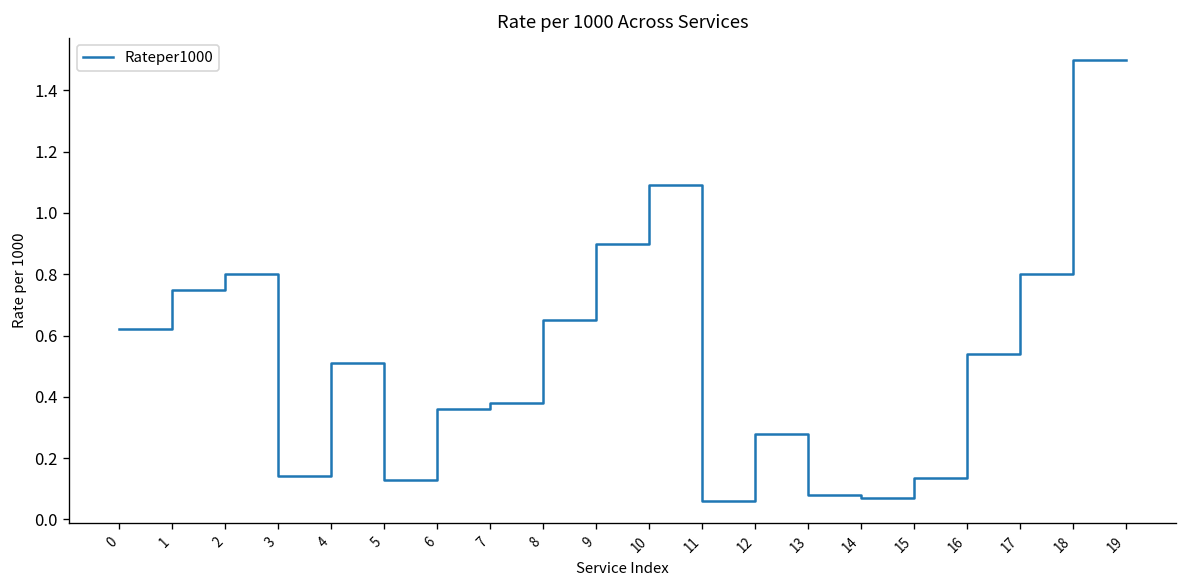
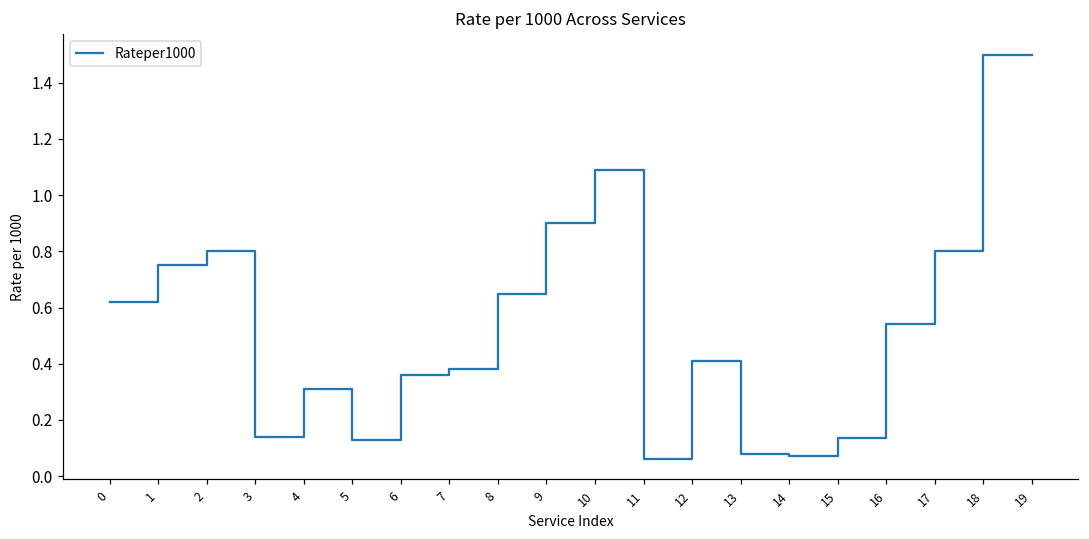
  {
    "0": 0.62,
    "1": 0.75,
    "2": 0.80,
    "3": 0.14,
-   "4": 0.51,
+   "4": 0.31,
    "5": 0.13,
    "6": 0.36,
    "7": 0.38,
    "8": 0.65,
    "9": 0.90,
    "10": 1.09,
    "11": 0.06,
-   "12": 0.28,
+   "12": 0.41,
    "13": 0.08,
    "14": 0.07,
    "15": 0.14,
    "16": 0.54,
    "17": 0.80,
    "18": 1.50,
    "19": 1.50
  }
